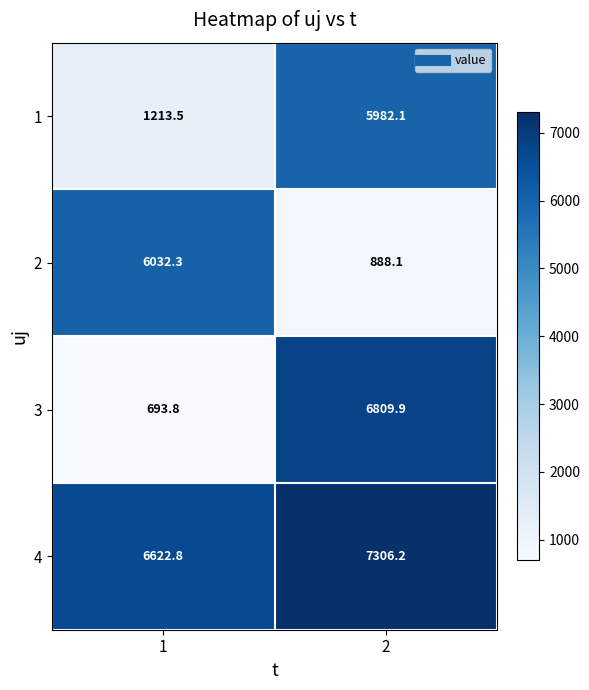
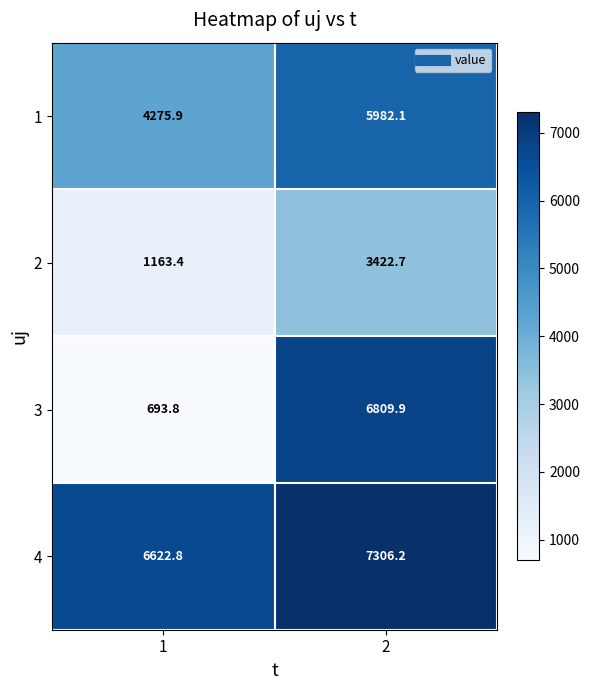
  {
    "1": {
-     "1": 1213.5,
+     "1": 4275.9,
      "2": 5982.1
    },
    "2": {
-     "1": 6032.3,
-     "2": 888.1
+     "1": 1163.4,
+     "2": 3422.7
    },
    "3": {
      "1": 693.8,
      "2": 6809.9
    },
    "4": {
      "1": 6622.8,
      "2": 7306.2
    }
  }
